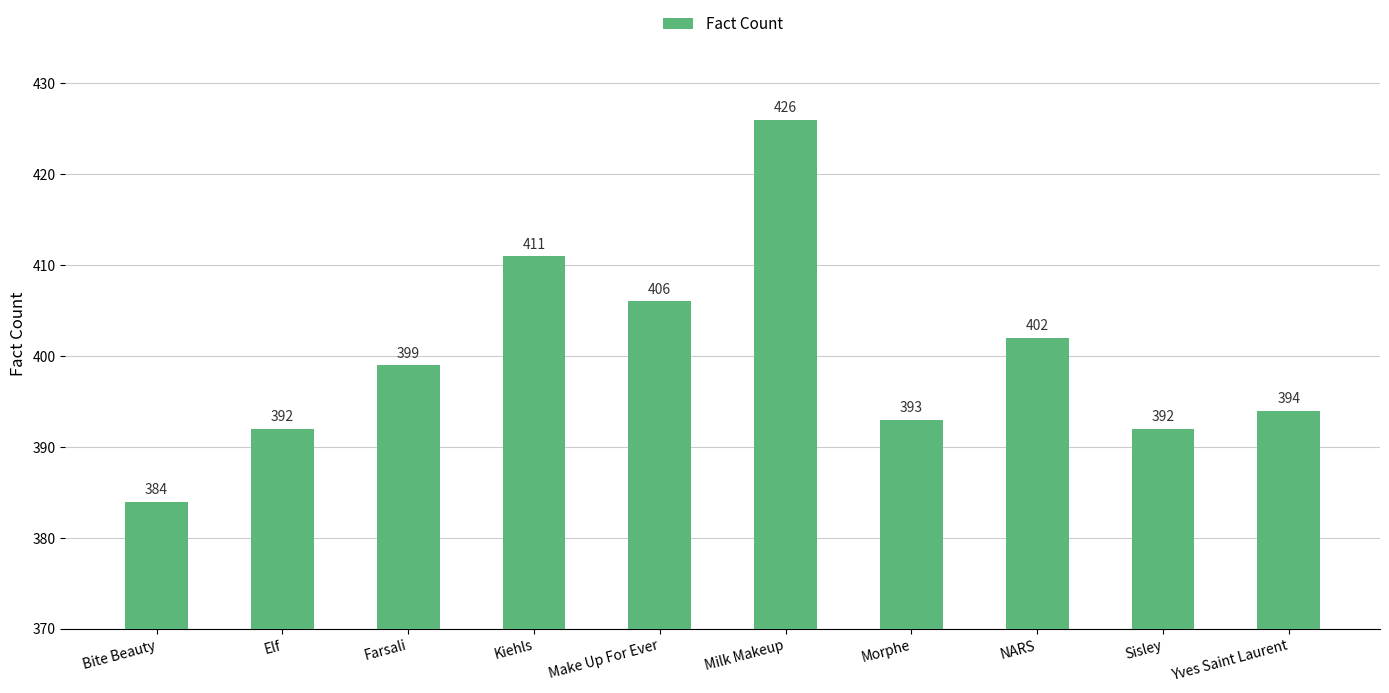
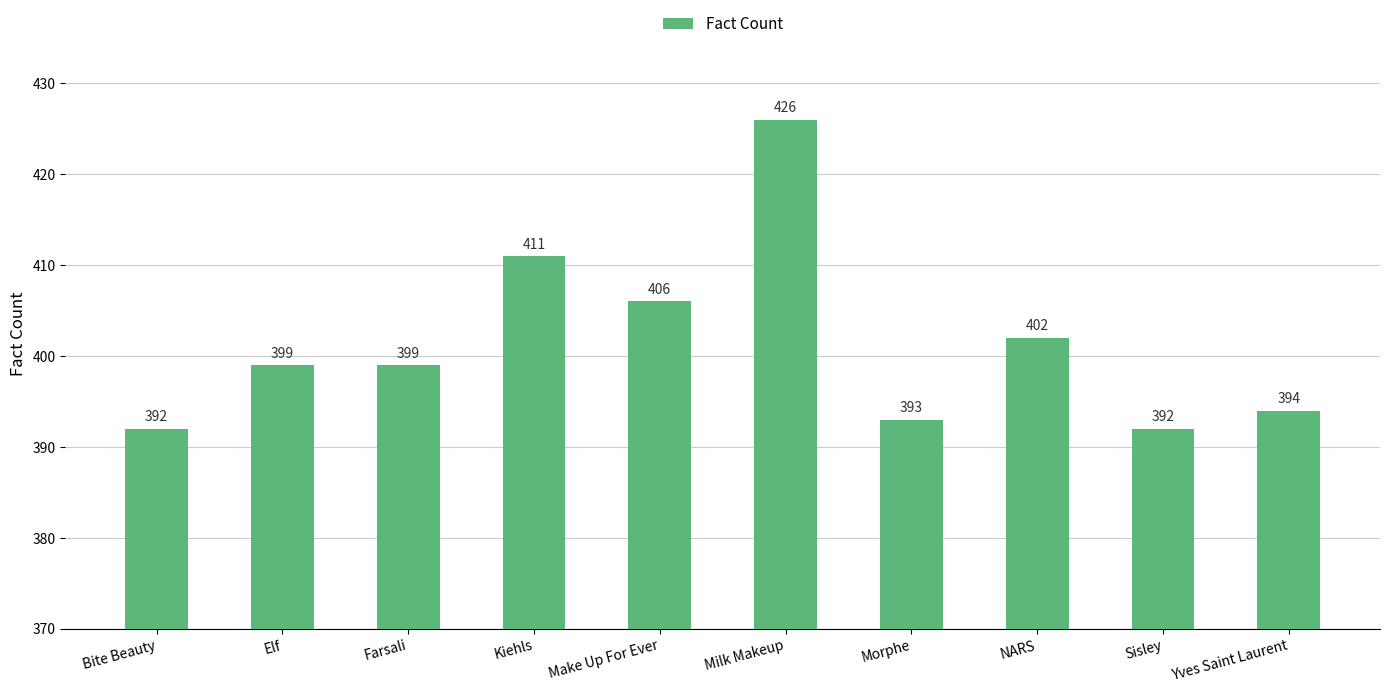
  {
-   "Bite Beauty": 384,
-   "Elf": 392,
+   "Bite Beauty": 392,
+   "Elf": 399,
    "Farsali": 399,
    "Kiehls": 411,
    "Make Up For Ever": 406,
    "Milk Makeup": 426,
    "Morphe": 393,
    "NARS": 402,
    "Sisley": 392,
    "Yves Saint Laurent": 394
  }
